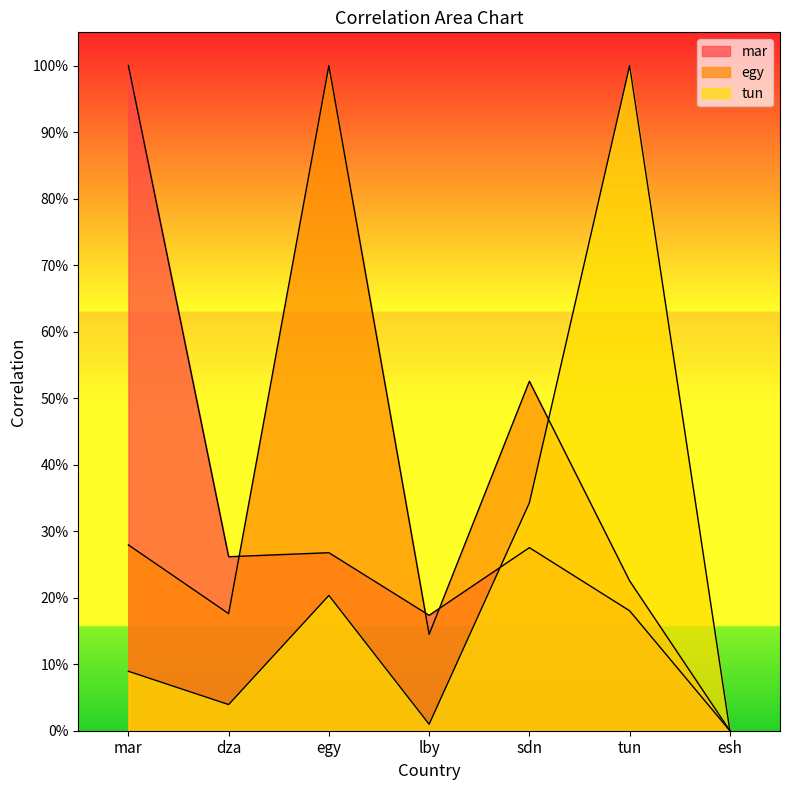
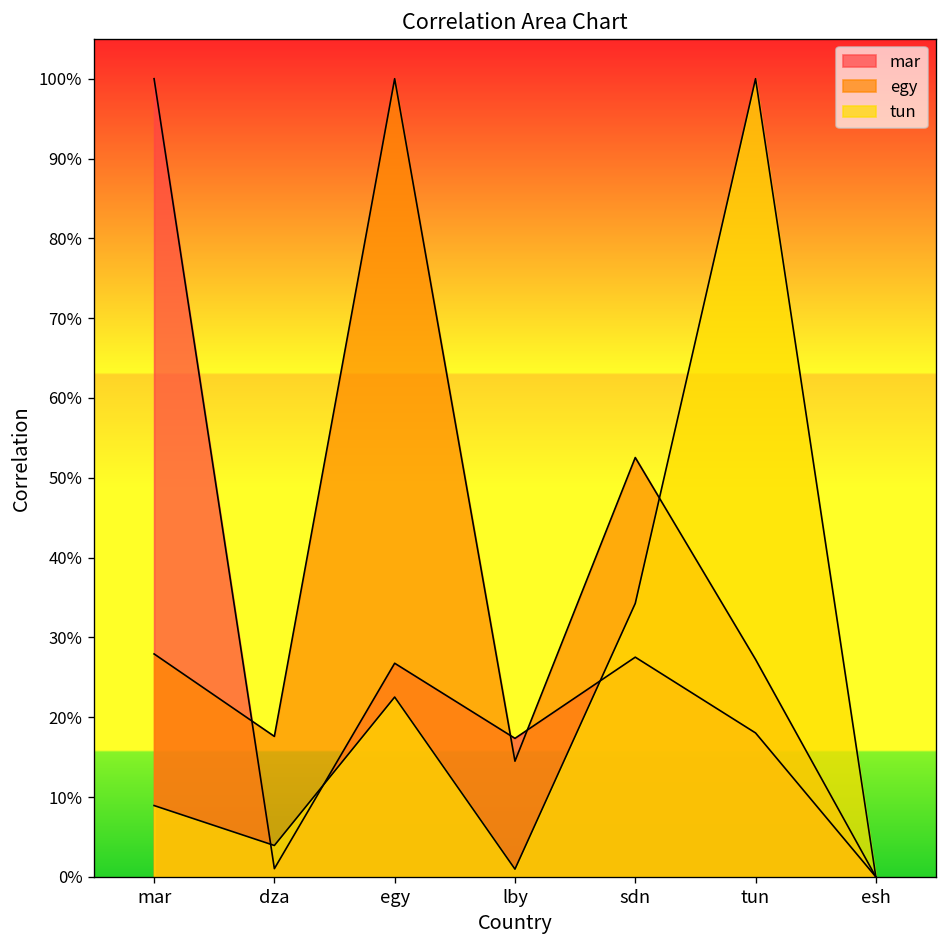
  {
    "mar": {
      "mar": "100%",
-     "dza": "26%",
+     "dza": "1%",
      "egy": "27%",
      "lby": "17%",
      "sdn": "28%",
      "tun": "18%"
    },
    "egy": {
      "mar": "28%",
      "dza": "18%",
      "egy": "100%",
      "lby": "14%",
      "sdn": "53%",
-     "tun": "23%"
+     "tun": "27%"
    },
    "tun": {
      "mar": "9%",
      "dza": "4%",
-     "egy": "20%",
+     "egy": "23%",
      "lby": "1%",
      "sdn": "34%",
      "tun": "100%"
    }
  }
